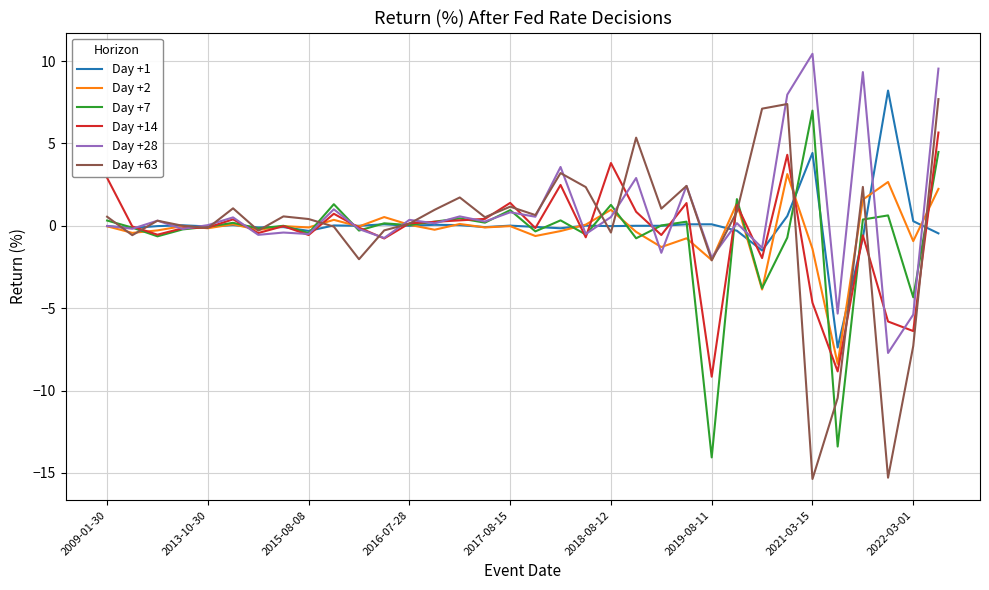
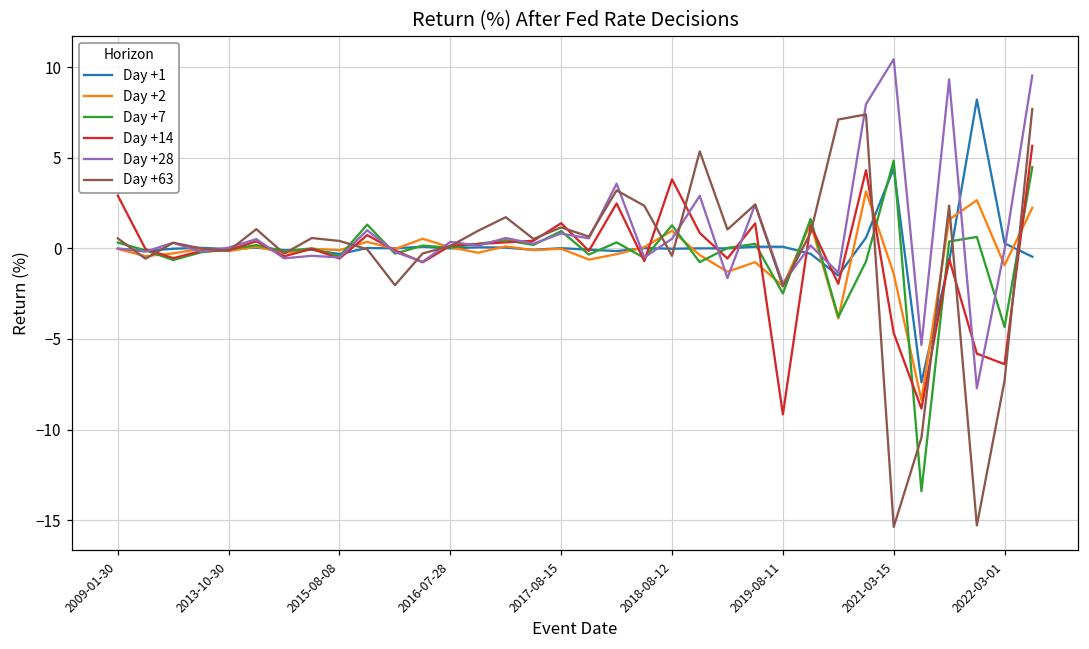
  {
    "Day +1": {
      "2018-08-12": 0.0,
      "2019-08-11": 0.1,
      "2021-03-15": 4.4,
      "2022-03-01": 0.3
    },
    "Day +2": {
      "2015-08-08": -0.1,
      "2018-08-12": 1.0,
      "2021-03-15": -1.4,
      "2022-03-01": -0.9
    },
    "Day +7": {
      "2009-01-30": 0.3,
      "2018-08-12": 1.3,
-     "2019-08-11": -14.1,
-     "2021-03-15": 7.0,
+     "2019-08-11": -2.5,
+     "2021-03-15": 4.8,
      "2022-03-01": -4.3
    },
    "Day +14": {
      "2009-01-30": 2.9,
      "2017-08-15": 1.4,
      "2018-08-12": 3.8,
      "2019-08-11": -9.2,
      "2021-03-15": -4.7,
      "2022-03-01": -6.4
    },
    "Day +28": {
      "2016-07-28": 0.4,
      "2018-08-12": 0.5,
      "2021-03-15": 10.4,
-     "2022-03-01": -5.4
+     "2022-03-01": -0.1
    },
    "Day +63": {
      "2009-01-30": 0.6,
      "2015-08-08": 0.4,
      "2017-08-15": 1.2,
      "2018-08-12": -0.4,
      "2021-03-15": -15.4,
      "2022-03-01": -7.3
    }
  }
